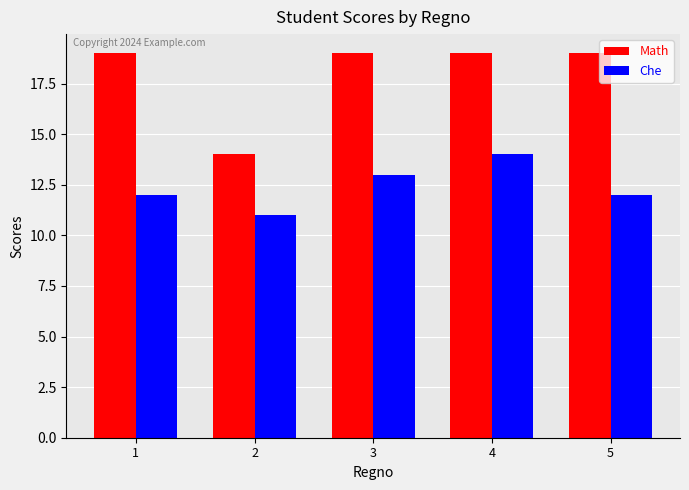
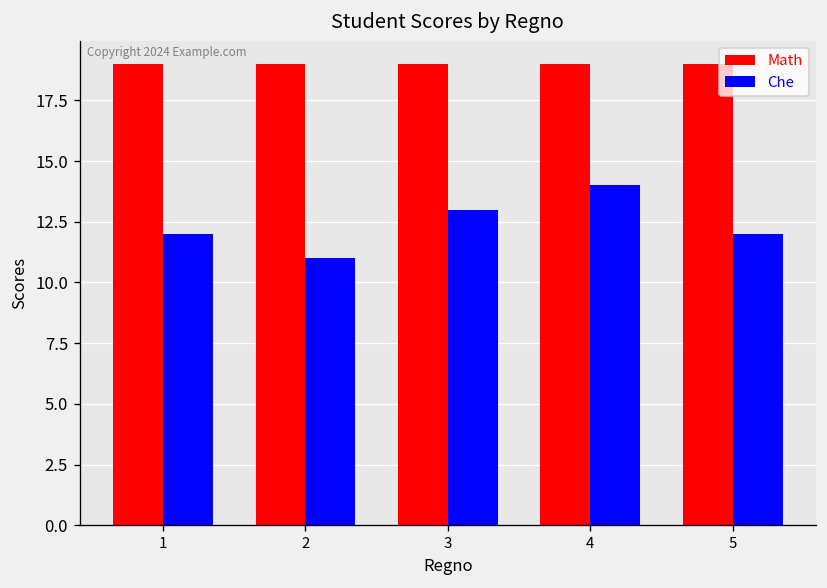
  {
    "Math": {
-     "2": 14,
+     "2": 19,
      "3": 19,
      "4": 19,
      "5": 19
    },
    "Che": {
      "1": 12,
      "2": 11,
      "3": 13,
      "4": 14,
      "5": 12
    }
  }
